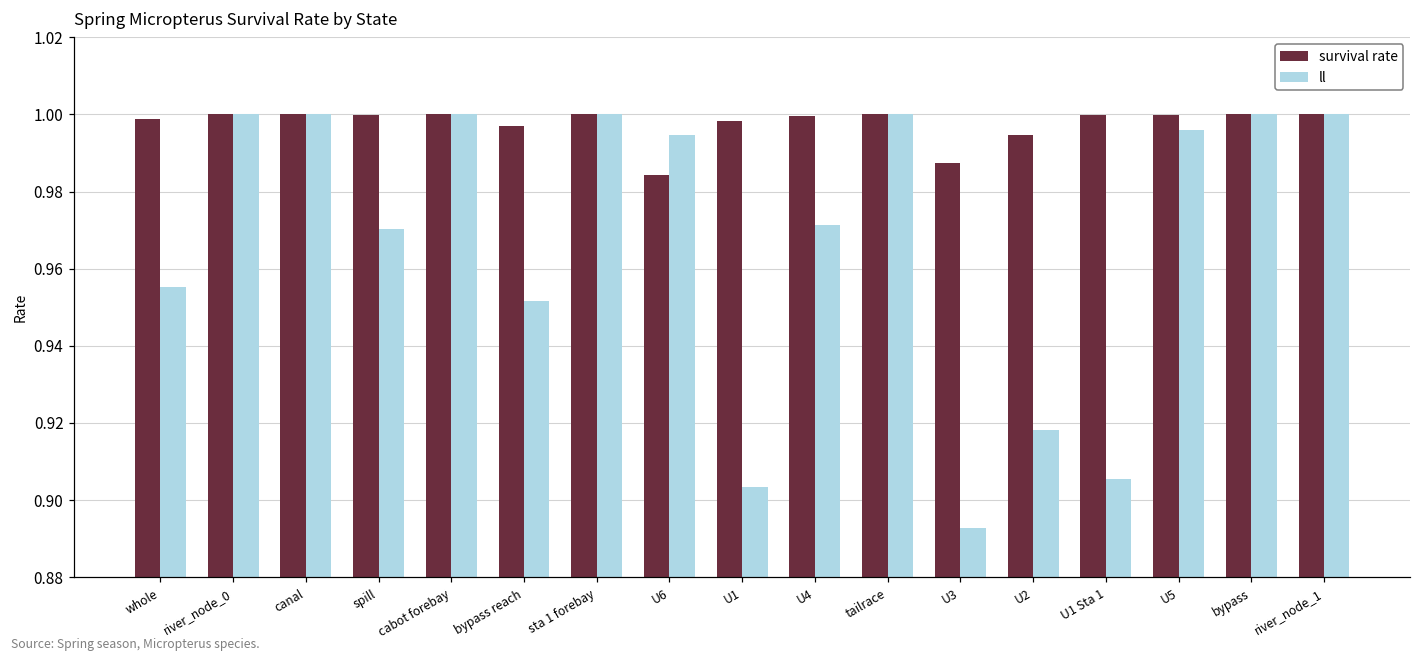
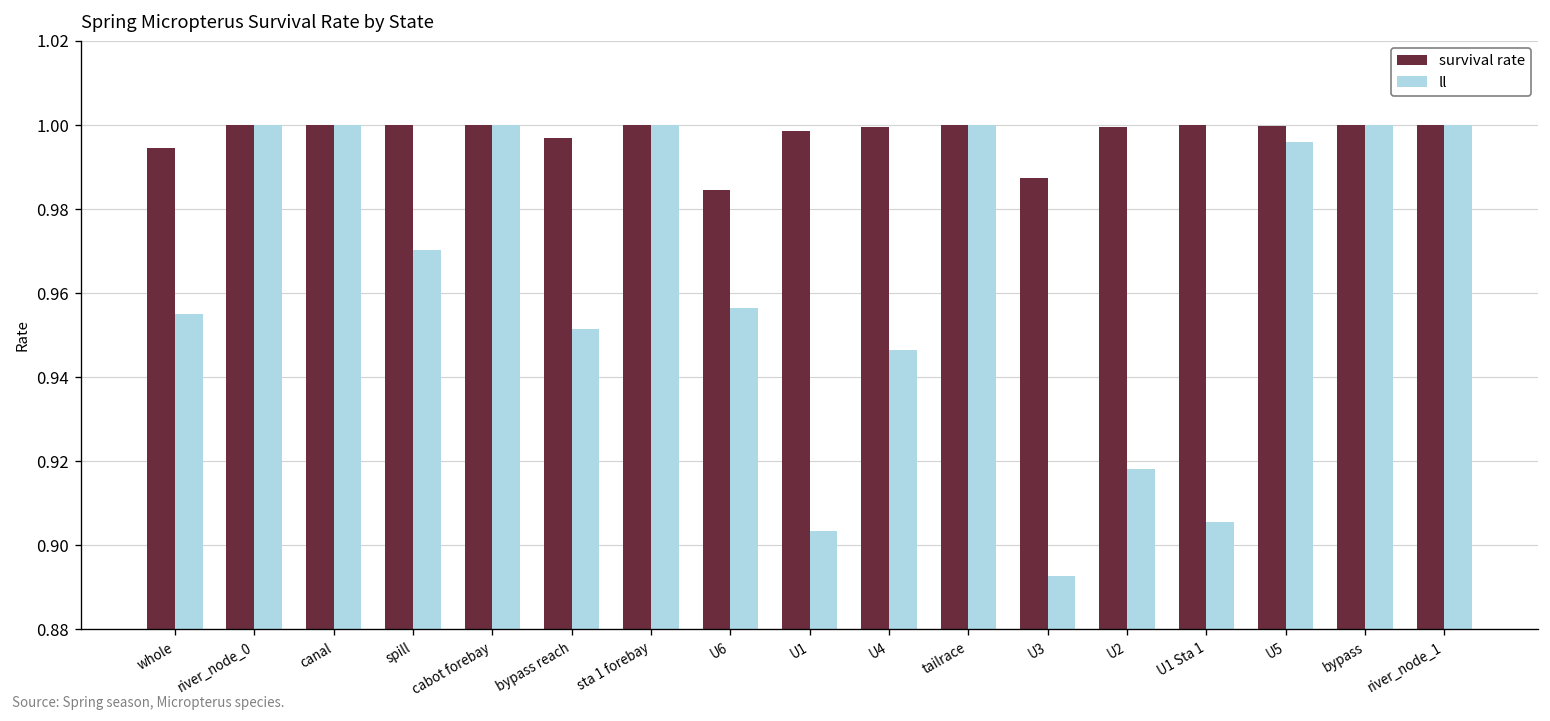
  {
    "survival rate": {
-     "whole": 0.999,
+     "whole": 0.994,
      "river_node_0": 1.000,
      "canal": 1.000,
      "spill": 1.000,
      "cabot forebay": 1.000,
      "bypass reach": 0.997,
      "sta 1 forebay": 1.000,
      "U6": 0.984,
      "U1": 0.998,
      "U4": 1.000,
      "tailrace": 1.000,
      "U3": 0.987,
-     "U2": 0.995,
+     "U2": 0.999,
      "U1 Sta 1": 1.000,
      "U5": 1.000,
      "bypass": 1.000,
      "river_node_1": 1.000
    },
    "ll": {
      "whole": 0.955,
      "river_node_0": 1.000,
      "canal": 1.000,
      "spill": 0.970,
      "cabot forebay": 1.000,
      "bypass reach": 0.952,
      "sta 1 forebay": 1.000,
-     "U6": 0.995,
+     "U6": 0.956,
      "U1": 0.903,
-     "U4": 0.971,
+     "U4": 0.947,
      "tailrace": 1.000,
      "U3": 0.893,
      "U2": 0.918,
      "U1 Sta 1": 0.905,
      "U5": 0.996,
      "bypass": 1.000,
      "river_node_1": 1.000
    }
  }
